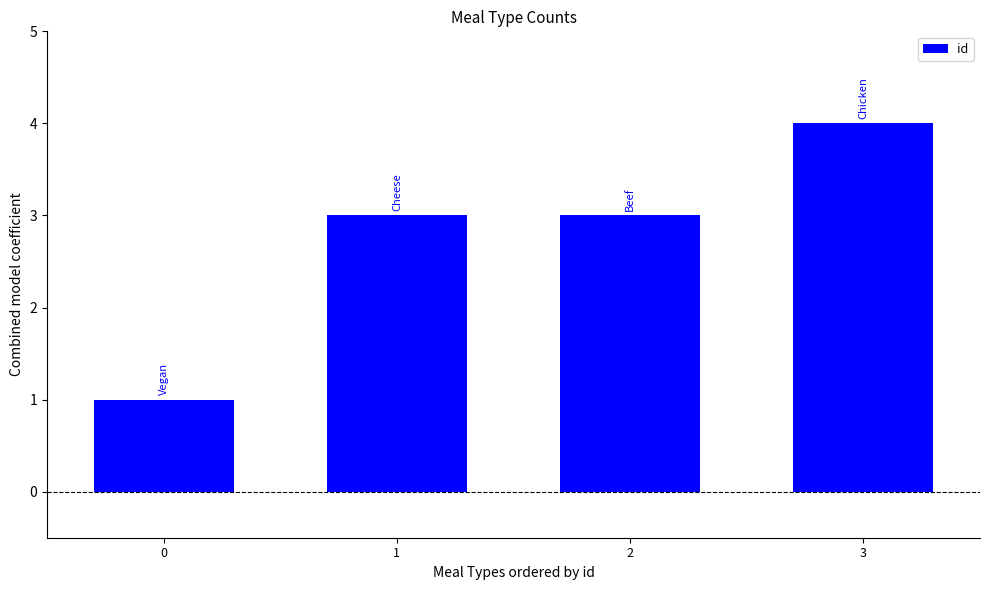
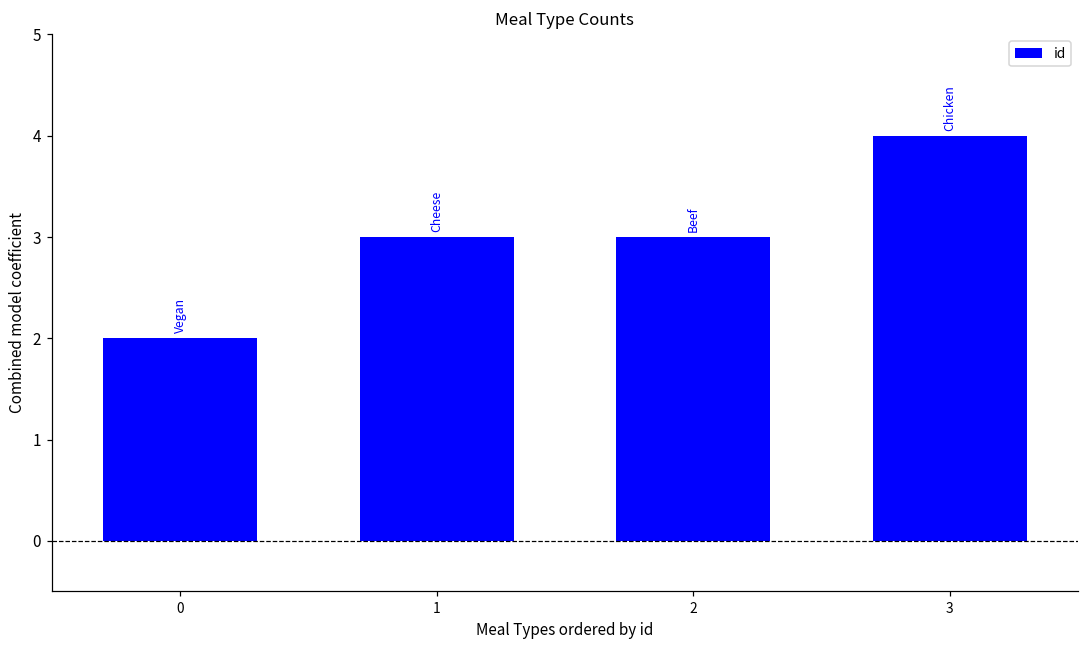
  {
-   "0": 1,
+   "0": 2,
    "1": 3,
    "2": 3,
    "3": 4
  }
